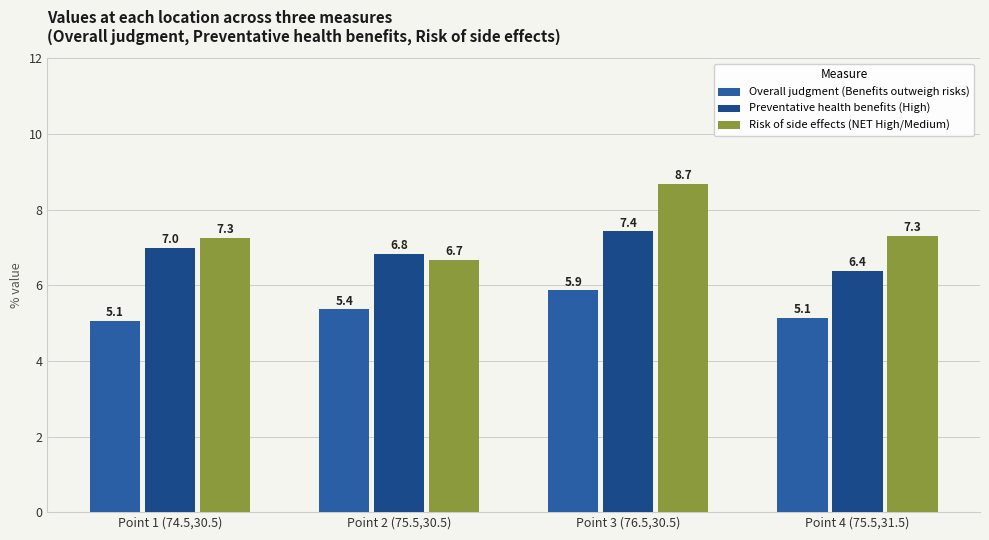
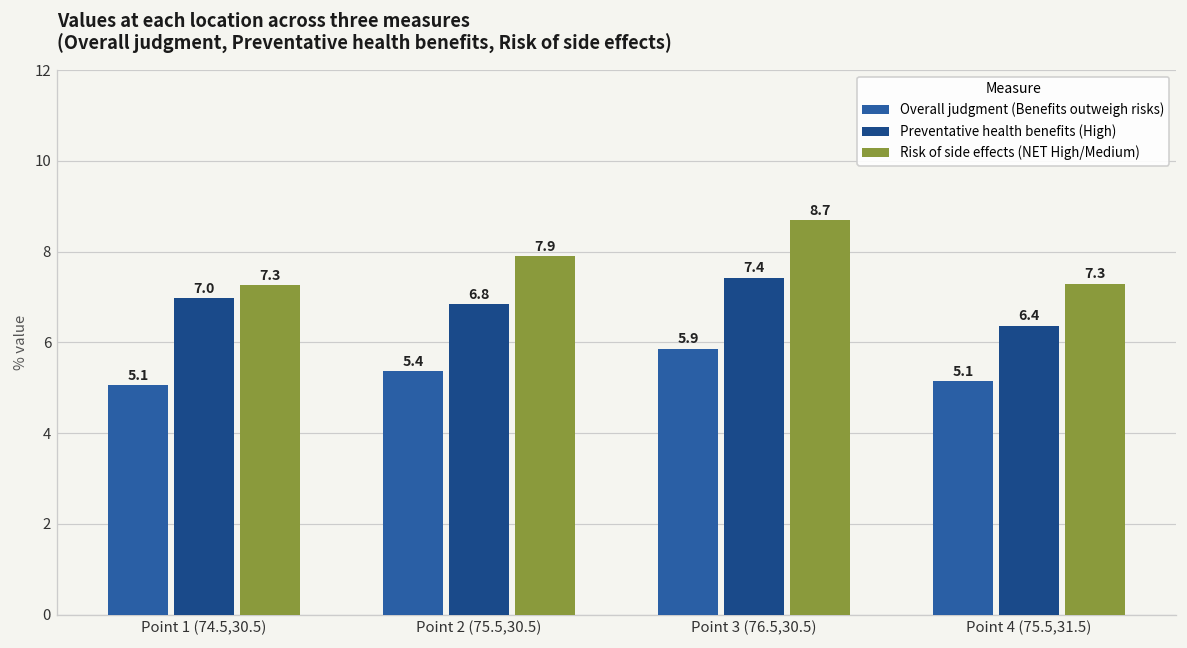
  {
    "Risk of side effects (NET High/Medium)": {
      "Point 1 (74.5,30.5)": 7.3,
-     "Point 2 (75.5,30.5)": 6.7,
+     "Point 2 (75.5,30.5)": 7.9,
      "Point 3 (76.5,30.5)": 8.7,
      "Point 4 (75.5,31.5)": 7.3
    }
  }
